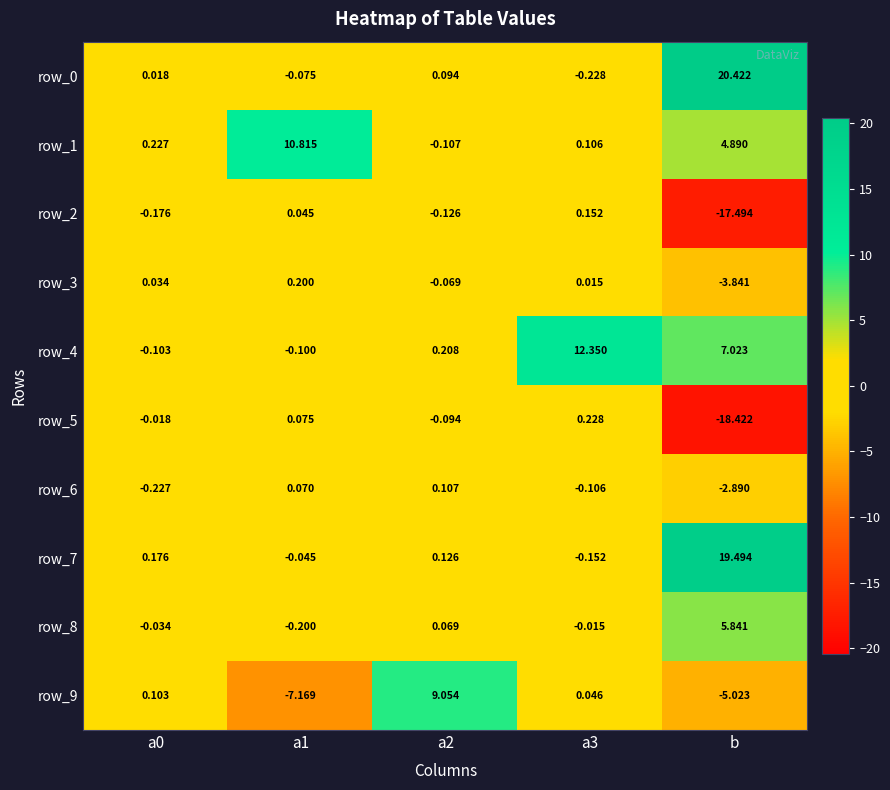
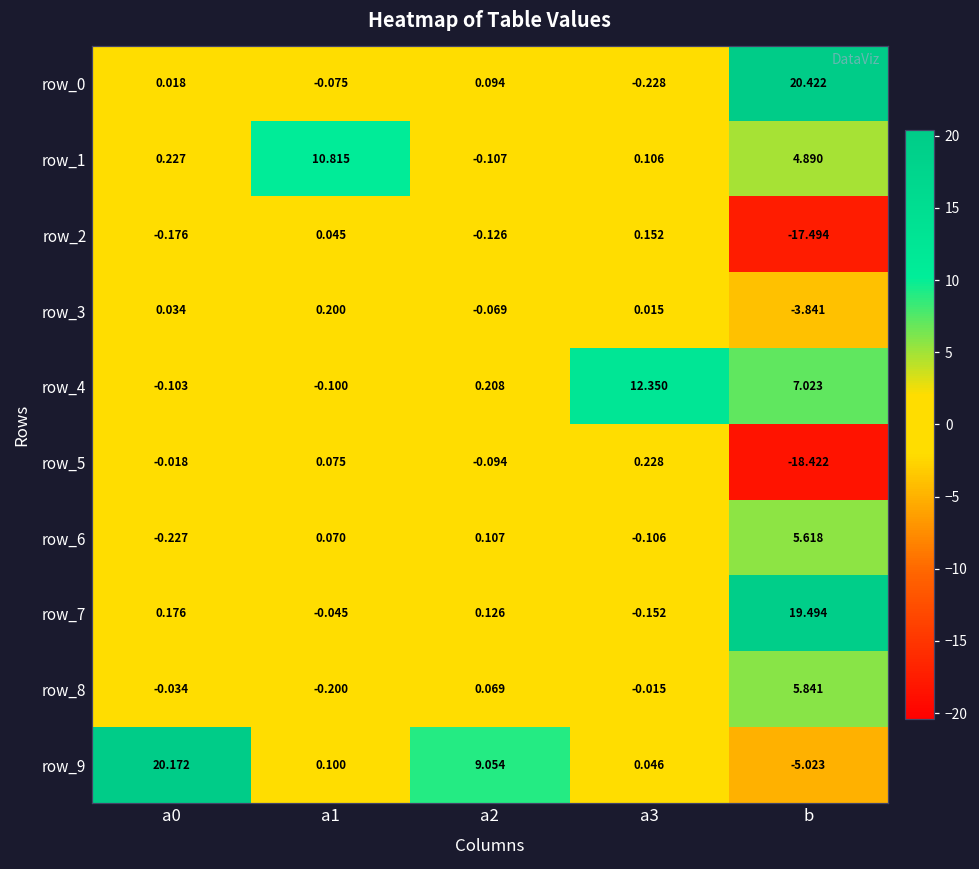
  {
    "row_0": {
      "a0": 0.018,
      "a1": -0.075,
      "a2": 0.094,
      "a3": -0.228
    },
    "row_1": {
      "a0": 0.227,
      "a1": 10.815,
      "a2": -0.107,
      "a3": 0.106,
      "b": 4.890
    },
    "row_2": {
      "a0": -0.176,
      "a1": 0.045,
      "a2": -0.126,
      "a3": 0.152,
      "b": -17.494
    },
    "row_3": {
      "a0": 0.034,
      "a1": 0.200,
      "a2": -0.069,
      "a3": 0.015,
      "b": -3.841
    },
    "row_4": {
      "a0": -0.103,
      "a1": -0.100,
      "a2": 0.208,
      "a3": 12.350,
      "b": 7.023
    },
    "row_5": {
      "a0": -0.018,
      "a1": 0.075,
      "a2": -0.094,
      "a3": 0.228,
      "b": -18.422
    },
    "row_6": {
      "a0": -0.227,
      "a1": 0.070,
      "a2": 0.107,
      "a3": -0.106,
-     "b": -2.890
+     "b": 5.618
    },
    "row_7": {
      "a0": 0.176,
      "a1": -0.045,
      "a2": 0.126,
      "a3": -0.152,
      "b": 19.494
    },
    "row_8": {
      "a0": -0.034,
      "a1": -0.200,
      "a2": 0.069,
      "a3": -0.015,
      "b": 5.841
    },
    "row_9": {
-     "a0": 0.103,
-     "a1": -7.169,
+     "a0": 20.172,
+     "a1": 0.100,
      "a2": 9.054,
      "a3": 0.046,
      "b": -5.023
    }
  }
